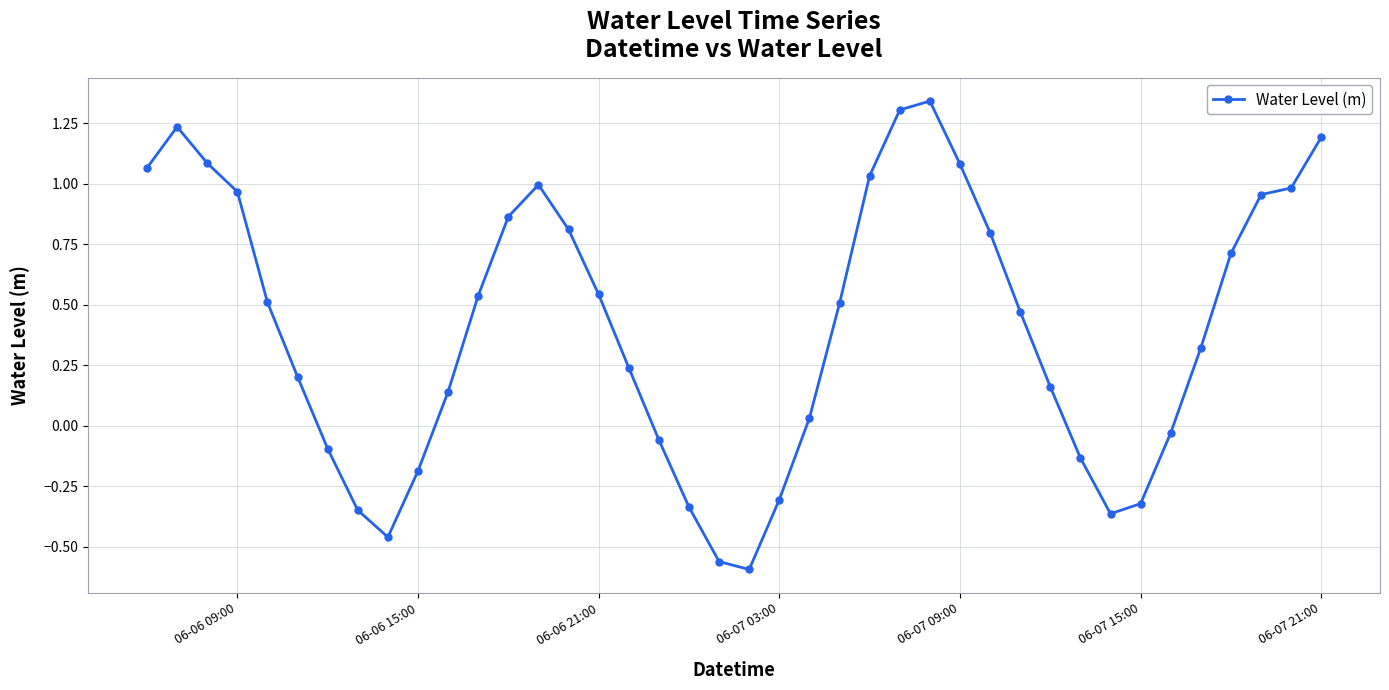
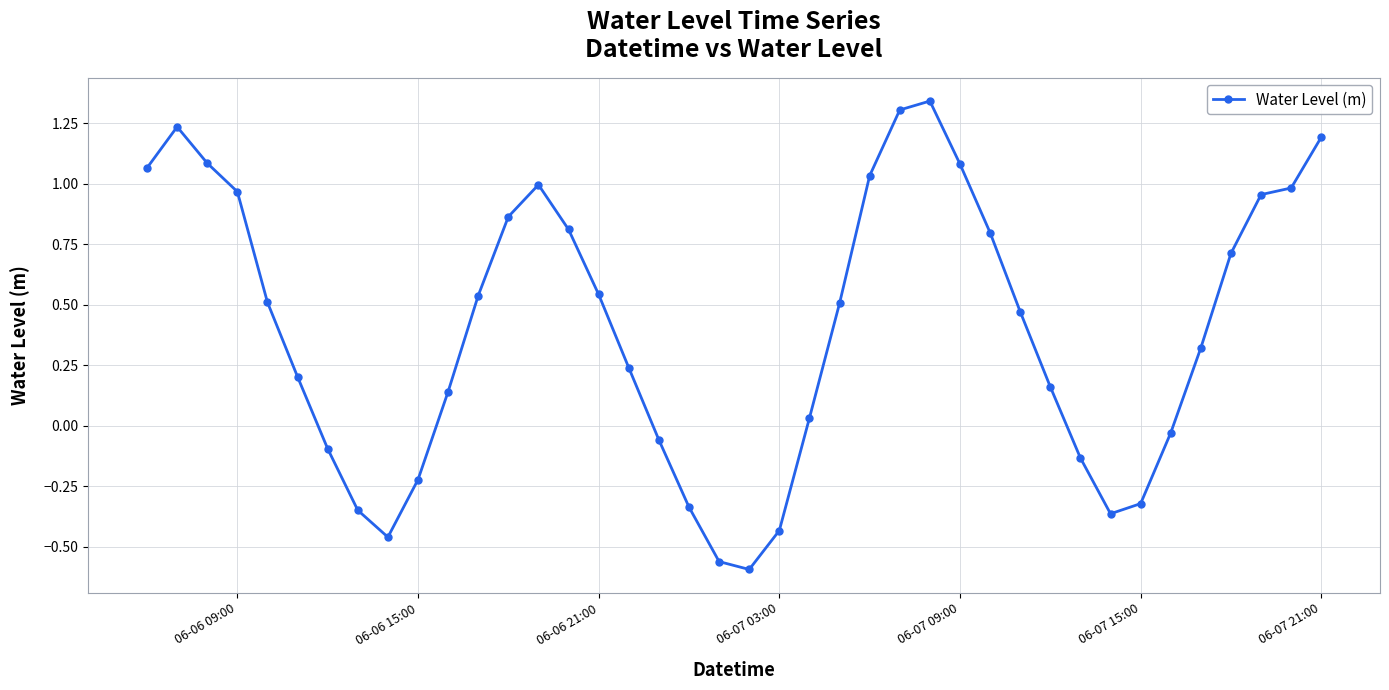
  {
    "06-06 09:00": 0.97,
-   "06-06 15:00": -0.19,
+   "06-06 15:00": -0.22,
    "06-06 21:00": 0.54,
-   "06-07 03:00": -0.31,
+   "06-07 03:00": -0.43,
    "06-07 09:00": 1.08,
    "06-07 15:00": -0.32,
    "06-07 21:00": 1.19
  }
